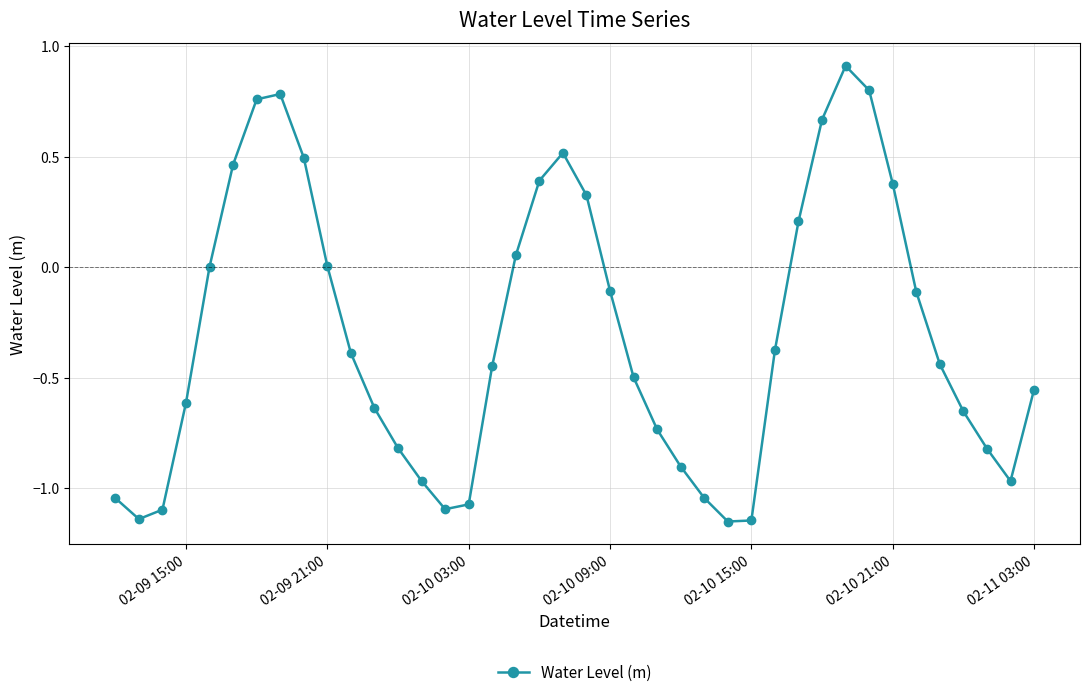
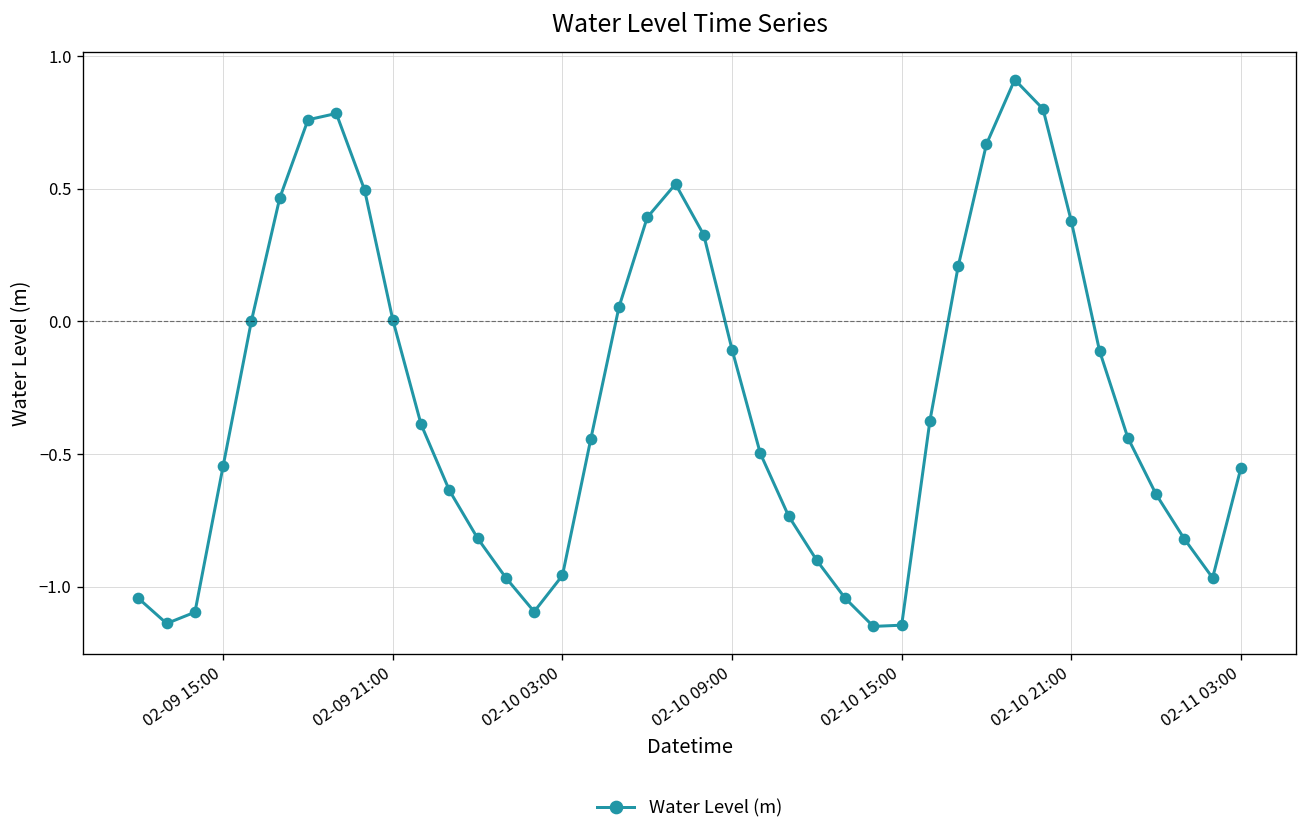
  {
-   "02-09 15:00": -0.61,
+   "02-09 15:00": -0.54,
    "02-09 21:00": 0.01,
-   "02-10 03:00": -1.07,
+   "02-10 03:00": -0.96,
    "02-10 09:00": -0.11,
    "02-10 15:00": -1.15,
    "02-10 21:00": 0.38,
    "02-11 03:00": -0.55
  }
